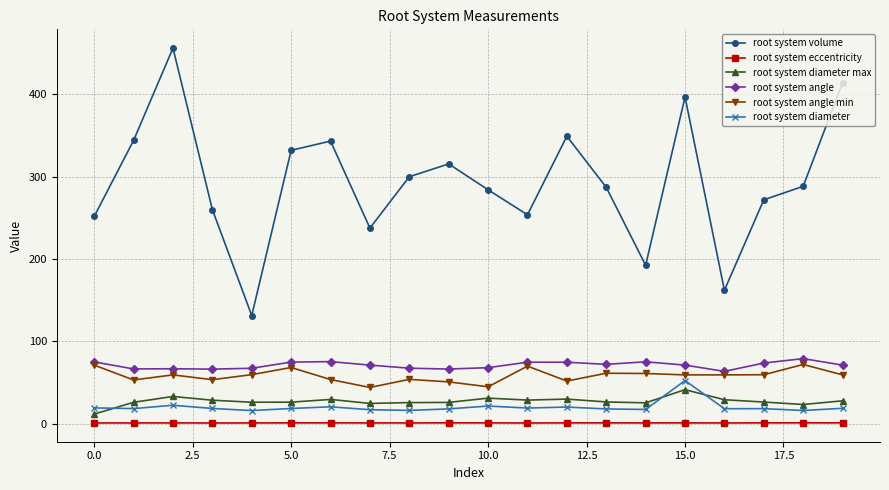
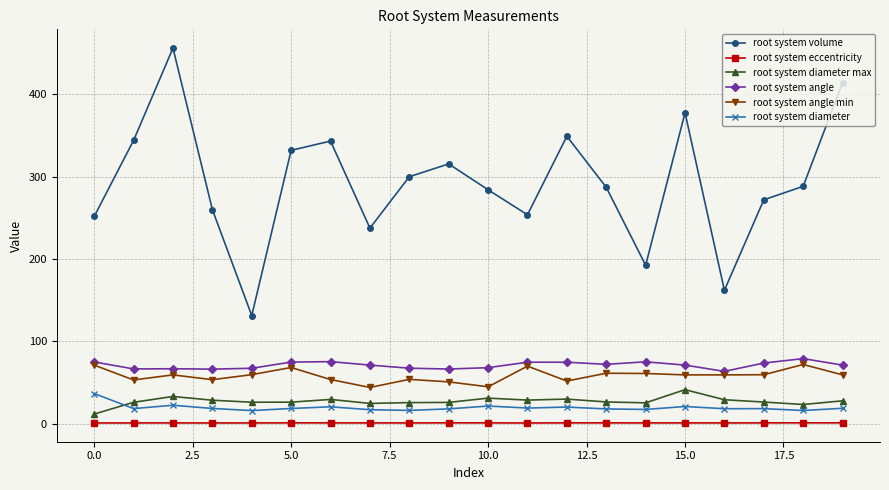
  {
    "root system volume": {
      "0.0": 250,
      "5.0": 330,
      "10.0": 280,
-     "15.0": 400
+     "15.0": 380
    },
    "root system eccentricity": {
      "0.0": 0,
      "5.0": 0,
      "10.0": 0,
      "15.0": 0
    },
    "root system diameter max": {
      "0.0": 10,
      "5.0": 30,
      "10.0": 30,
      "15.0": 40
    },
    "root system angle": {
      "0.0": 70,
      "5.0": 70,
      "10.0": 70,
      "15.0": 70
    },
    "root system angle min": {
      "0.0": 70,
      "5.0": 70,
      "10.0": 40,
      "15.0": 60
    },
    "root system diameter": {
-     "0.0": 20,
+     "0.0": 40,
      "5.0": 20,
      "10.0": 20,
-     "15.0": 50
+     "15.0": 20
    }
  }
